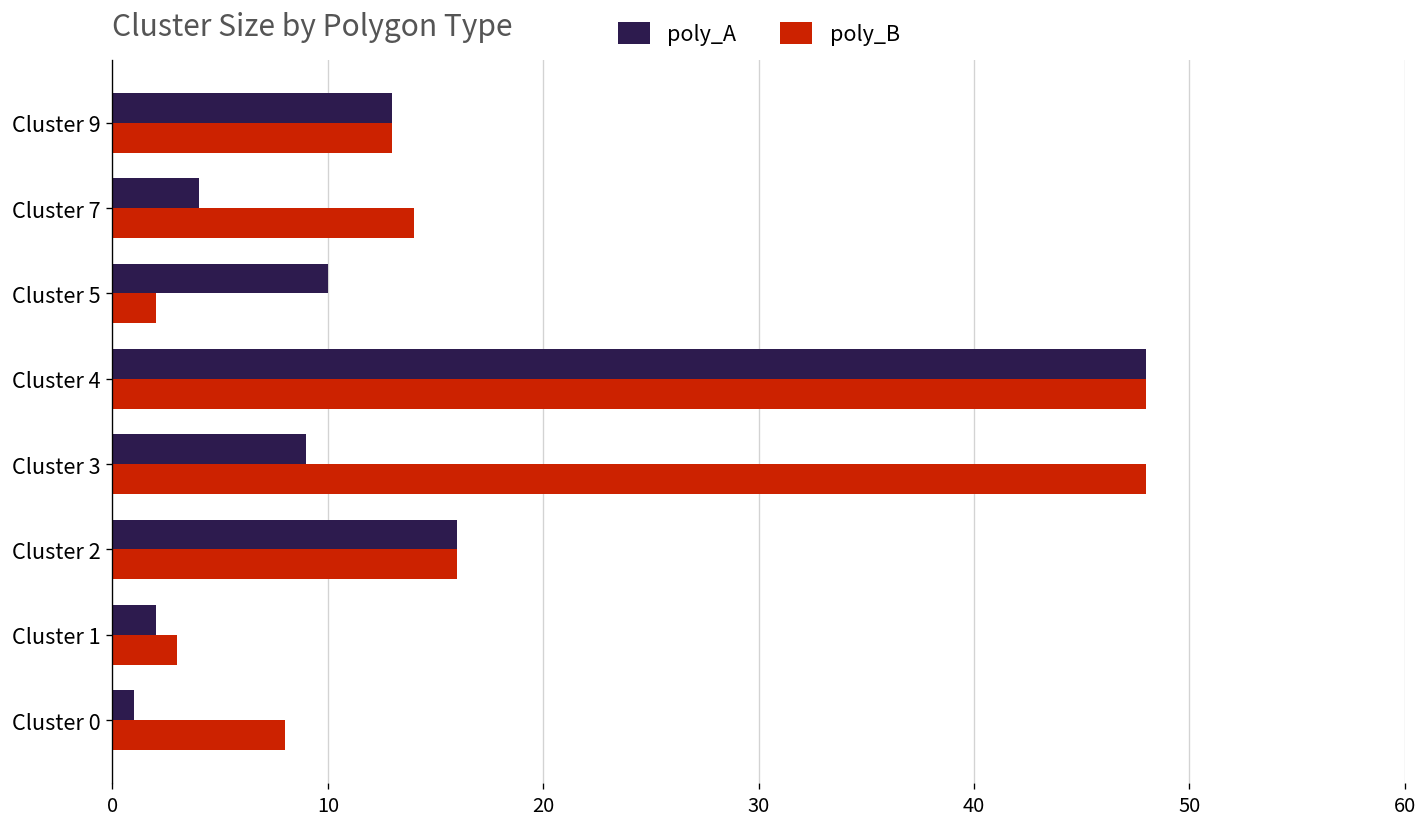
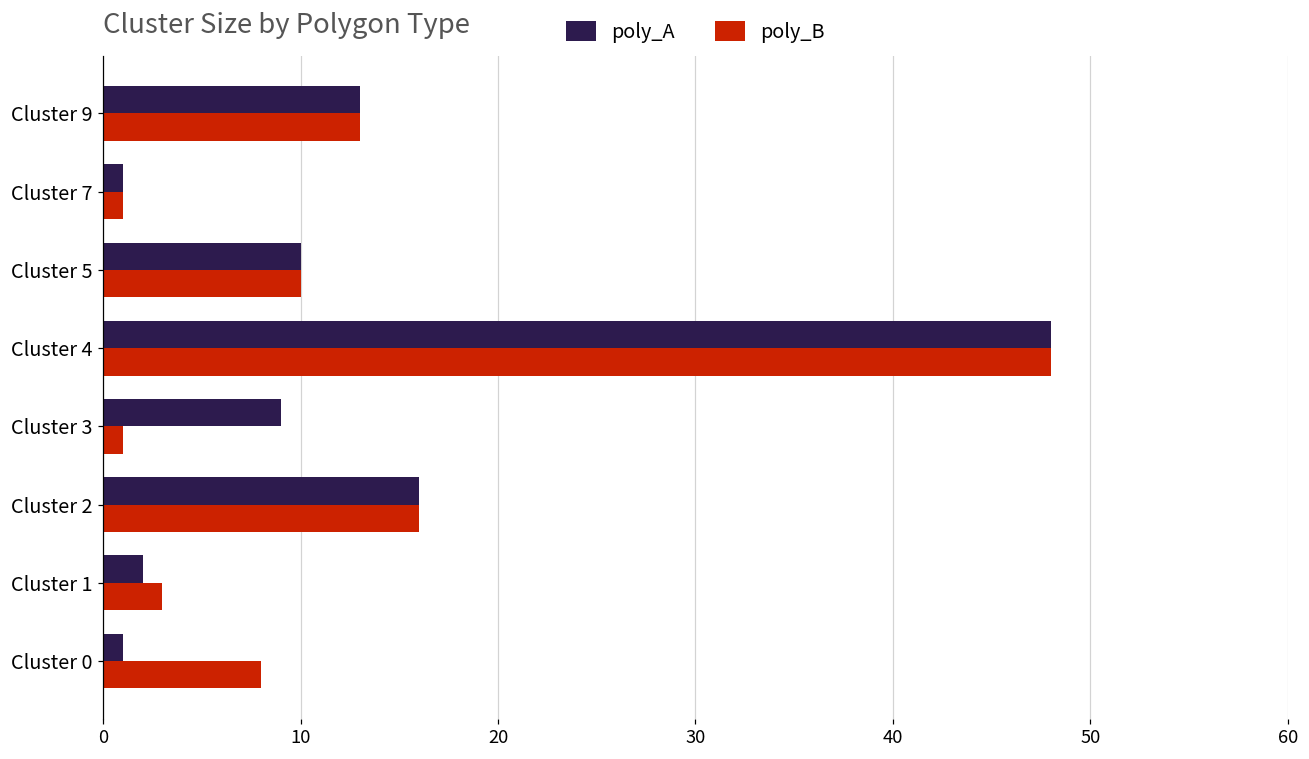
  {
    "poly_A": {
      "Cluster 9": 13,
-     "Cluster 7": 4,
+     "Cluster 7": 1,
      "Cluster 5": 10,
      "Cluster 4": 48,
      "Cluster 3": 9,
      "Cluster 2": 16,
      "Cluster 1": 2,
      "Cluster 0": 1
    },
    "poly_B": {
      "Cluster 9": 13,
-     "Cluster 7": 14,
-     "Cluster 5": 2,
+     "Cluster 7": 1,
+     "Cluster 5": 10,
      "Cluster 4": 48,
-     "Cluster 3": 48,
+     "Cluster 3": 1,
      "Cluster 2": 16,
      "Cluster 1": 3,
      "Cluster 0": 8
    }
  }
